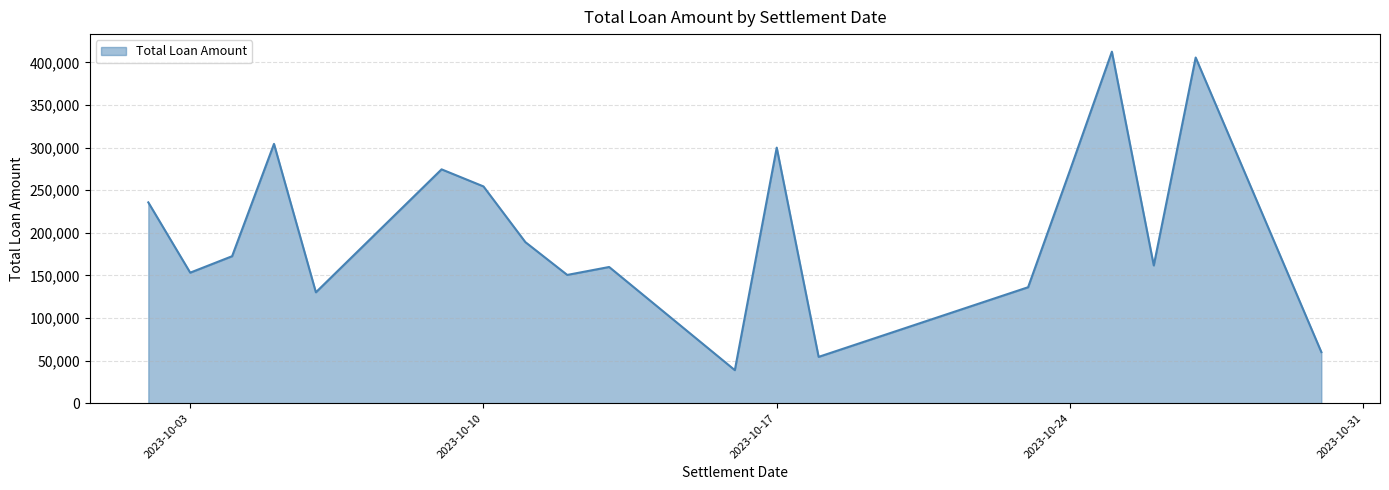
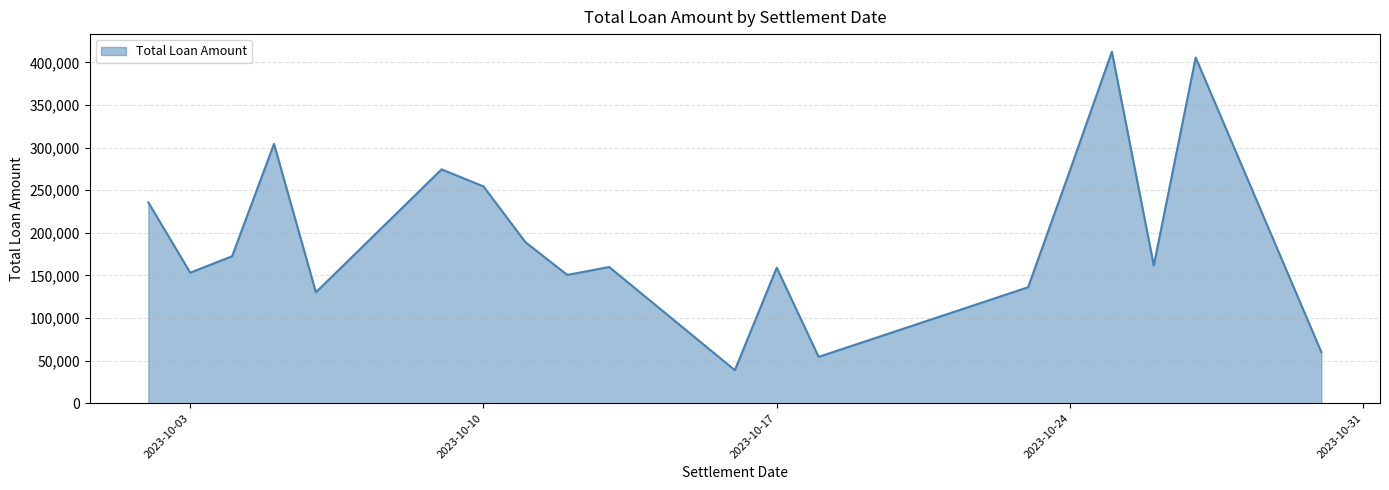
  {
    "2023-10-03": "150,000",
    "2023-10-10": "250,000",
-   "2023-10-17": "300,000",
+   "2023-10-17": "160,000",
    "2023-10-24": "270,000"
  }
